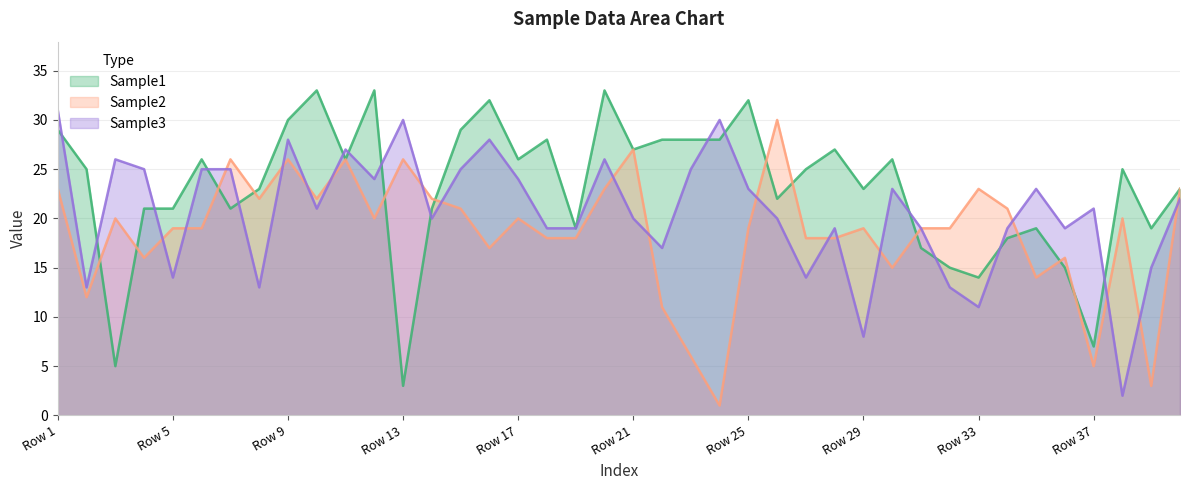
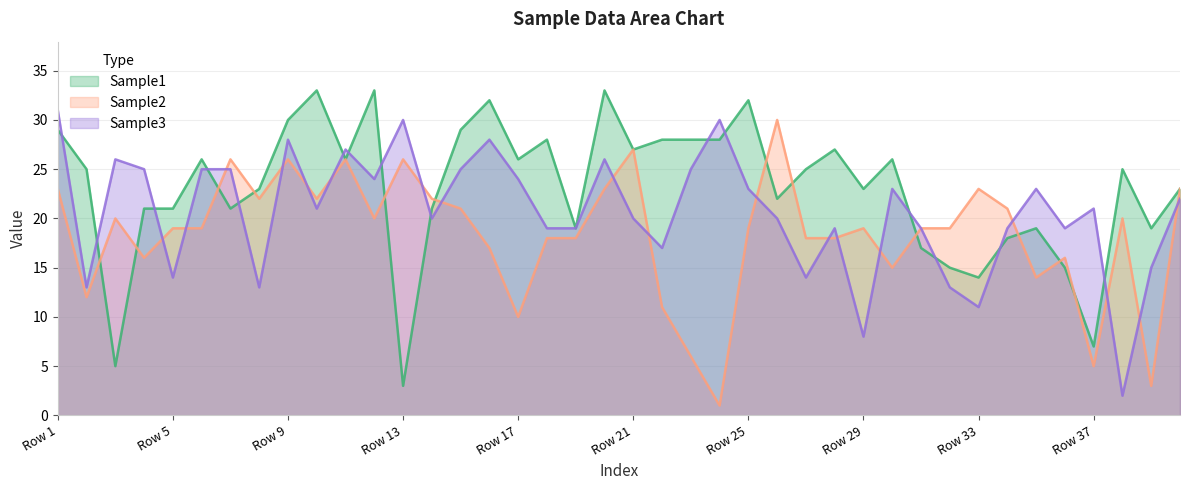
  {
    "Sample1": {
      "Row 1": 29,
      "Row 5": 21,
      "Row 9": 30,
      "Row 13": 3,
      "Row 17": 26,
      "Row 25": 32,
      "Row 29": 23,
      "Row 33": 14,
      "Row 37": 7
    },
    "Sample2": {
      "Row 1": 23,
      "Row 5": 19,
      "Row 9": 26,
      "Row 13": 26,
-     "Row 17": 20,
+     "Row 17": 10,
      "Row 25": 19,
      "Row 29": 19,
      "Row 33": 23,
      "Row 37": 5
    },
    "Sample3": {
      "Row 1": 31,
      "Row 5": 14,
      "Row 9": 28,
      "Row 13": 30,
      "Row 17": 24,
      "Row 21": 20,
      "Row 25": 23,
      "Row 29": 8,
      "Row 33": 11,
      "Row 37": 21
    }
  }
